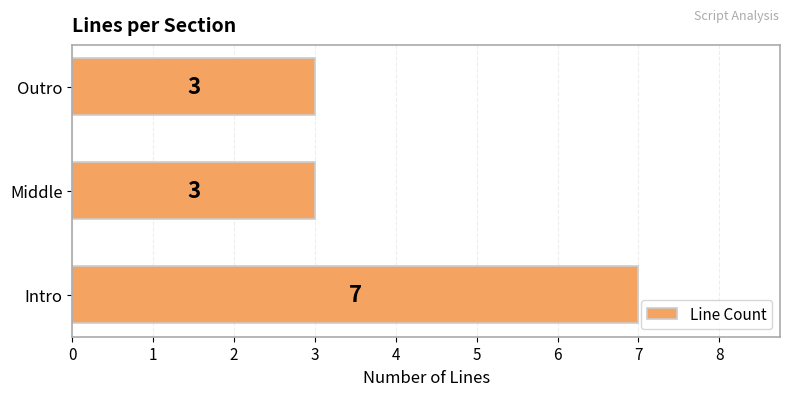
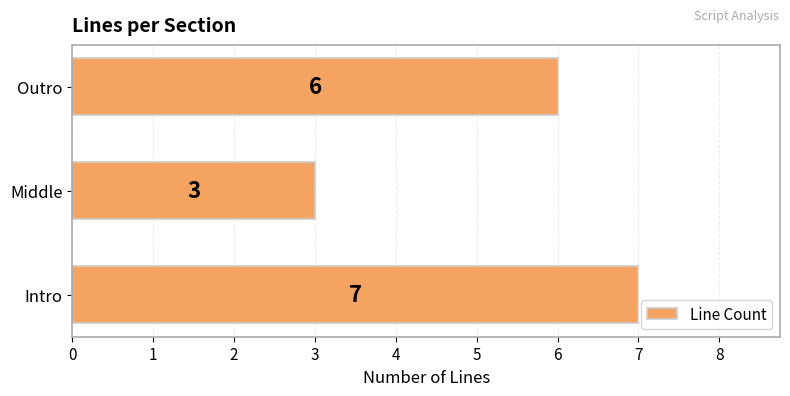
  {
-   "Outro": 3,
+   "Outro": 6,
    "Middle": 3,
    "Intro": 7
  }
